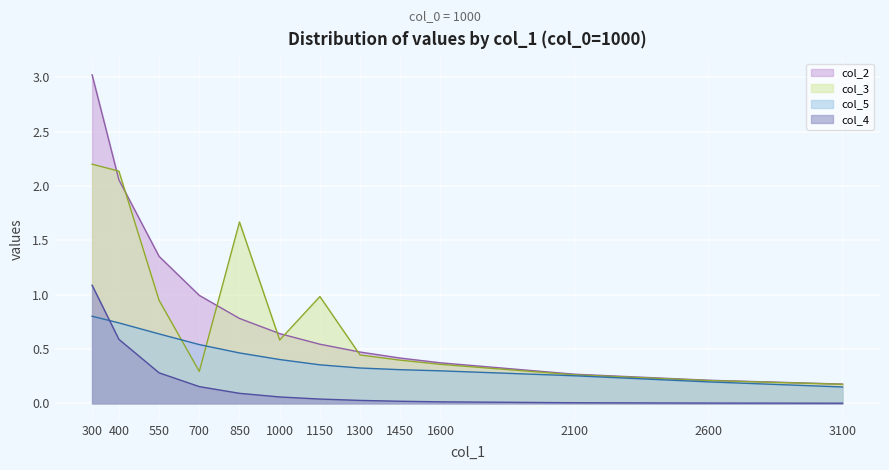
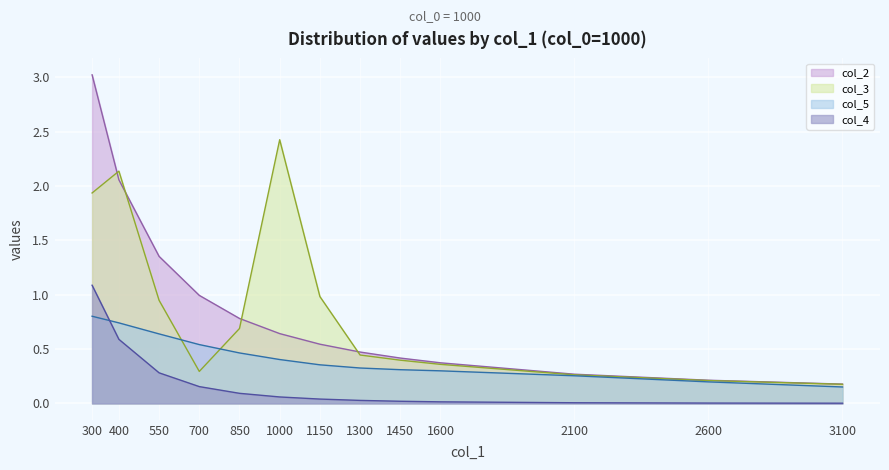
  {
    "col_3": {
-     "300": 2.20,
+     "300": 1.94,
      "400": 2.14,
      "550": 0.95,
      "700": 0.29,
-     "850": 1.67,
-     "1000": 0.58,
+     "850": 0.69,
+     "1000": 2.43,
      "1150": 0.98,
      "1300": 0.44
    }
  }
